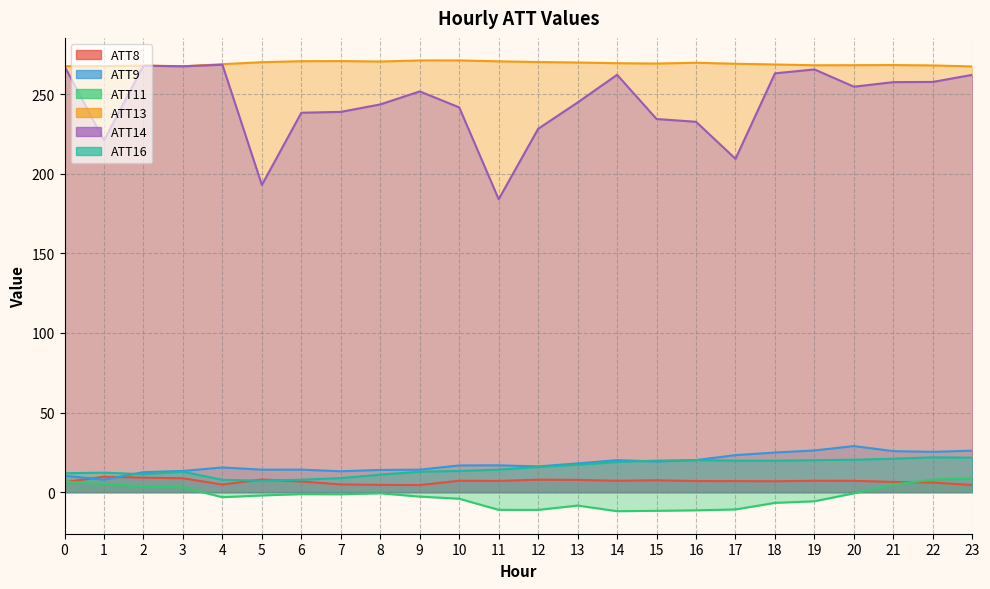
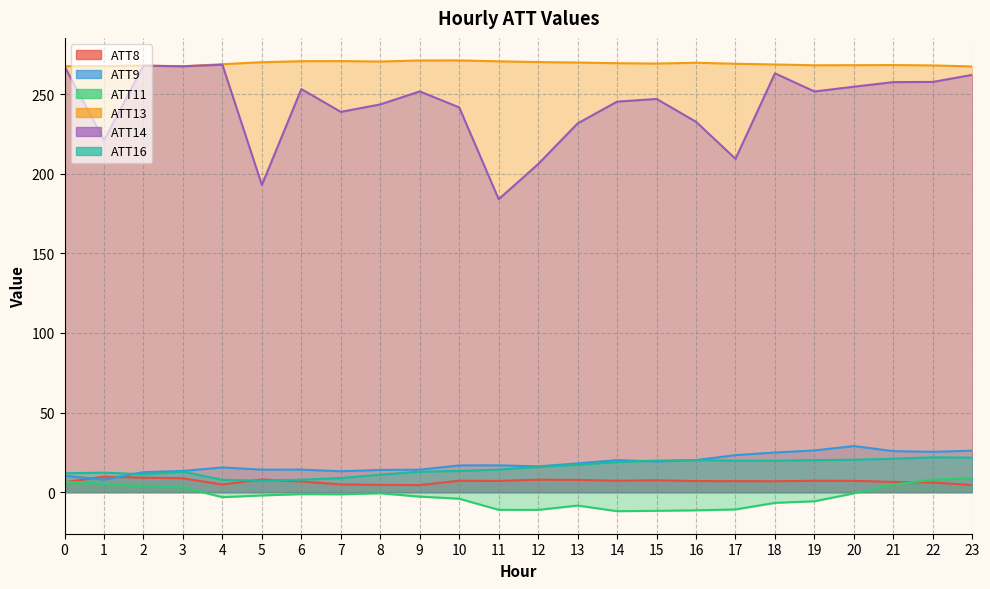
  {
    "ATT14": {
      "5": 193,
-     "6": 238,
+     "6": 253,
      "7": 239,
      "8": 244,
      "9": 252,
      "10": 242,
      "11": 184,
-     "12": 228,
-     "13": 245,
-     "14": 262,
-     "15": 234,
+     "12": 206,
+     "13": 232,
+     "14": 245,
+     "15": 247,
      "16": 233,
      "17": 209,
      "18": 263,
-     "19": 266,
+     "19": 252,
      "20": 255,
      "21": 258,
      "22": 258,
      "23": 262
    }
  }
